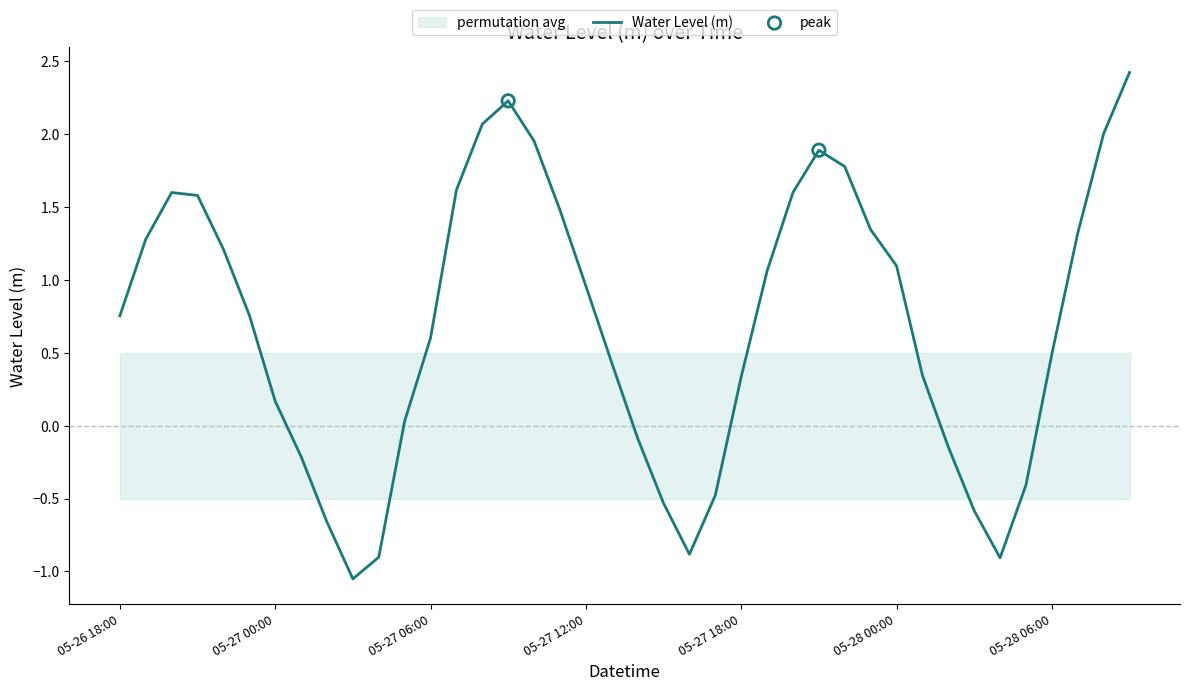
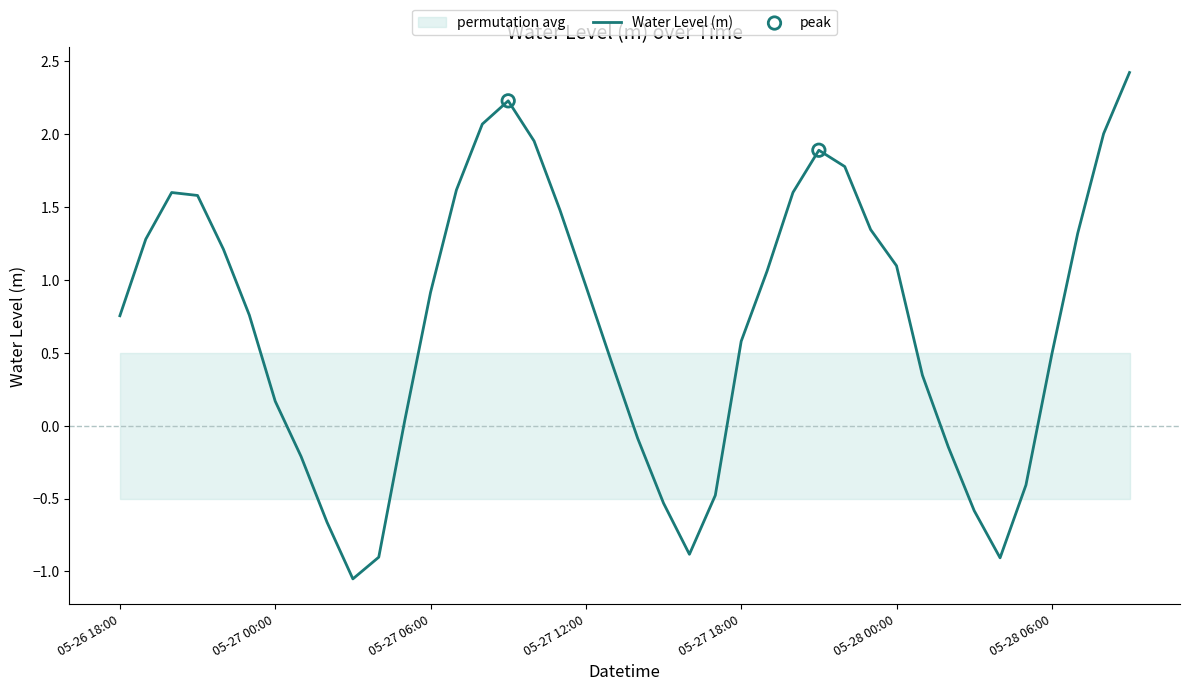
  {
    "permutation avg": {
      "05-26 18:00": 0.50,
      "05-27 00:00": 0.50,
      "05-27 06:00": 0.50,
      "05-27 12:00": 0.50,
      "05-27 18:00": 0.50,
      "05-28 00:00": 0.50
    },
    "Water Level (m)": {
      "05-26 18:00": 0.75,
      "05-27 00:00": 0.17,
-     "05-27 06:00": 0.60,
+     "05-27 06:00": 0.91,
      "05-27 12:00": 0.96,
-     "05-27 18:00": 0.33,
+     "05-27 18:00": 0.58,
      "05-28 00:00": 1.10
    }
  }
